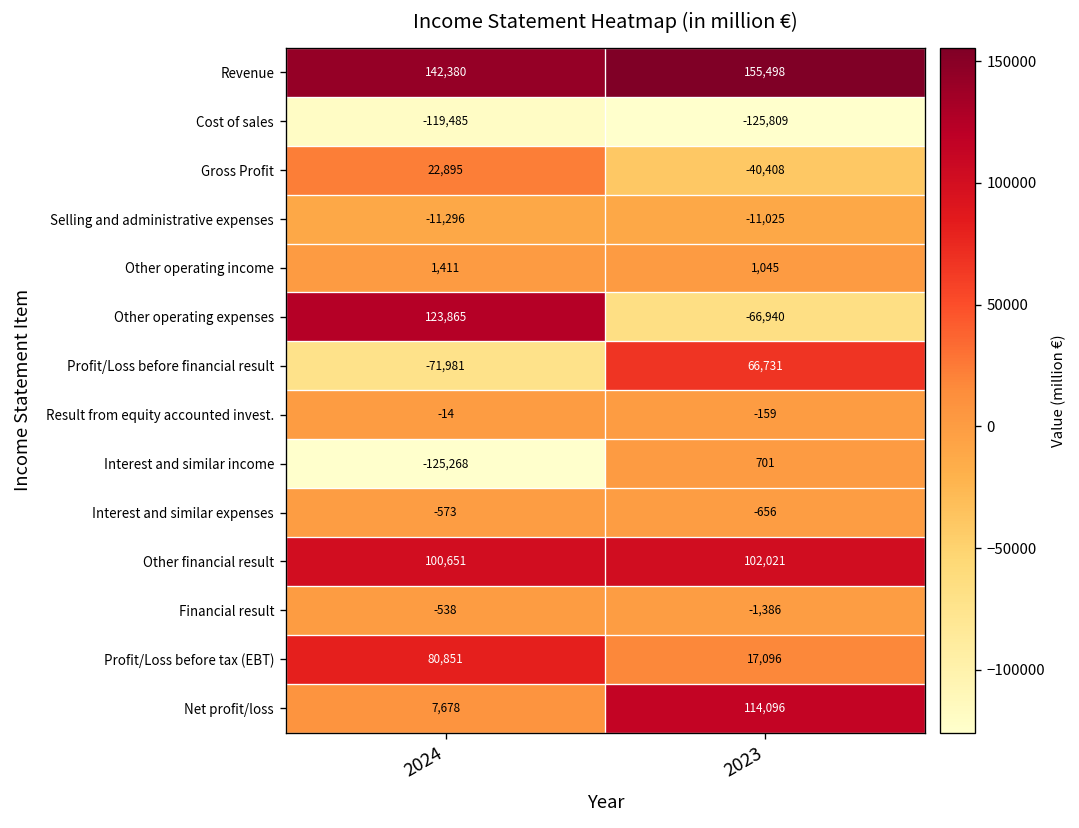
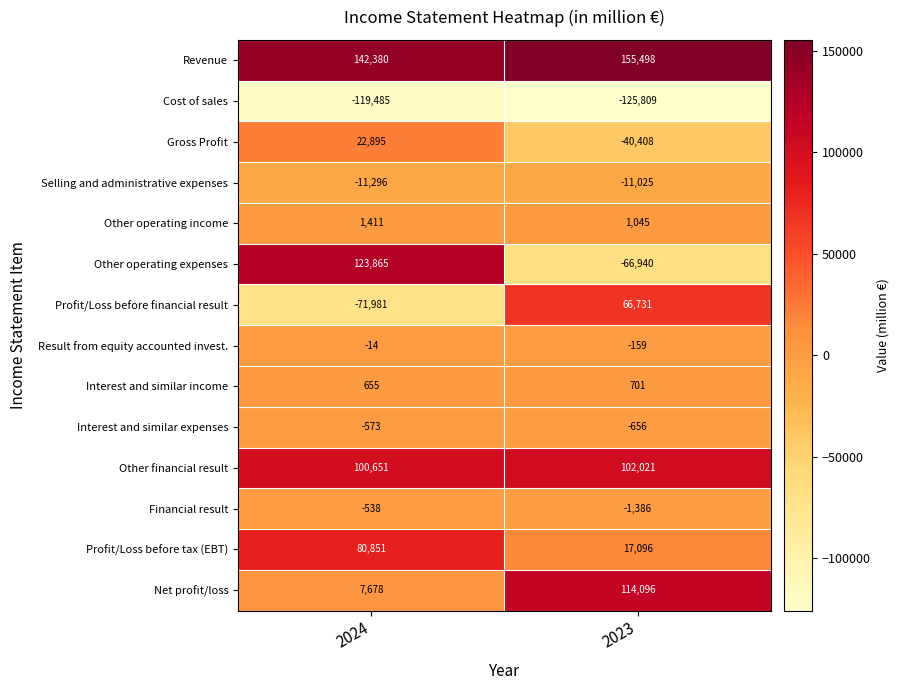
  {
    "Revenue": {
      "2024": "142,380",
      "2023": "155,498"
    },
    "Cost of sales": {
      "2024": "-119,485",
      "2023": "-125,809"
    },
    "Gross Profit": {
      "2024": "22,895",
      "2023": "-40,408"
    },
    "Selling and administrative expenses": {
      "2024": "-11,296",
      "2023": "-11,025"
    },
    "Other operating income": {
      "2024": "1,411",
      "2023": "1,045"
    },
    "Other operating expenses": {
      "2024": "123,865",
      "2023": "-66,940"
    },
    "Profit/Loss before financial result": {
      "2024": "-71,981",
      "2023": "66,731"
    },
    "Result from equity accounted invest.": {
      "2024": "-14",
      "2023": "-159"
    },
    "Interest and similar income": {
-     "2024": "-125,268",
+     "2024": "655",
      "2023": "701"
    },
    "Interest and similar expenses": {
      "2024": "-573",
      "2023": "-656"
    },
    "Other financial result": {
      "2024": "100,651",
      "2023": "102,021"
    },
    "Financial result": {
      "2024": "-538",
      "2023": "-1,386"
    },
    "Profit/Loss before tax (EBT)": {
      "2024": "80,851",
      "2023": "17,096"
    },
    "Net profit/loss": {
      "2024": "7,678",
      "2023": "114,096"
    }
  }
